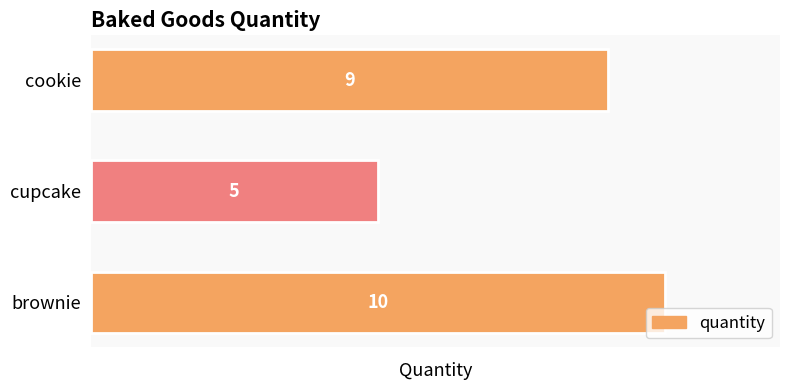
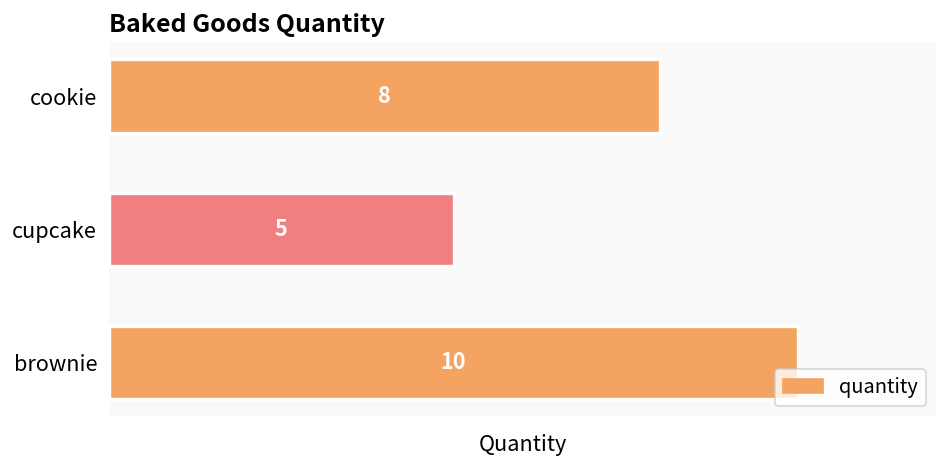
  {
-   "cookie": 9,
+   "cookie": 8,
    "cupcake": 5,
    "brownie": 10
  }
